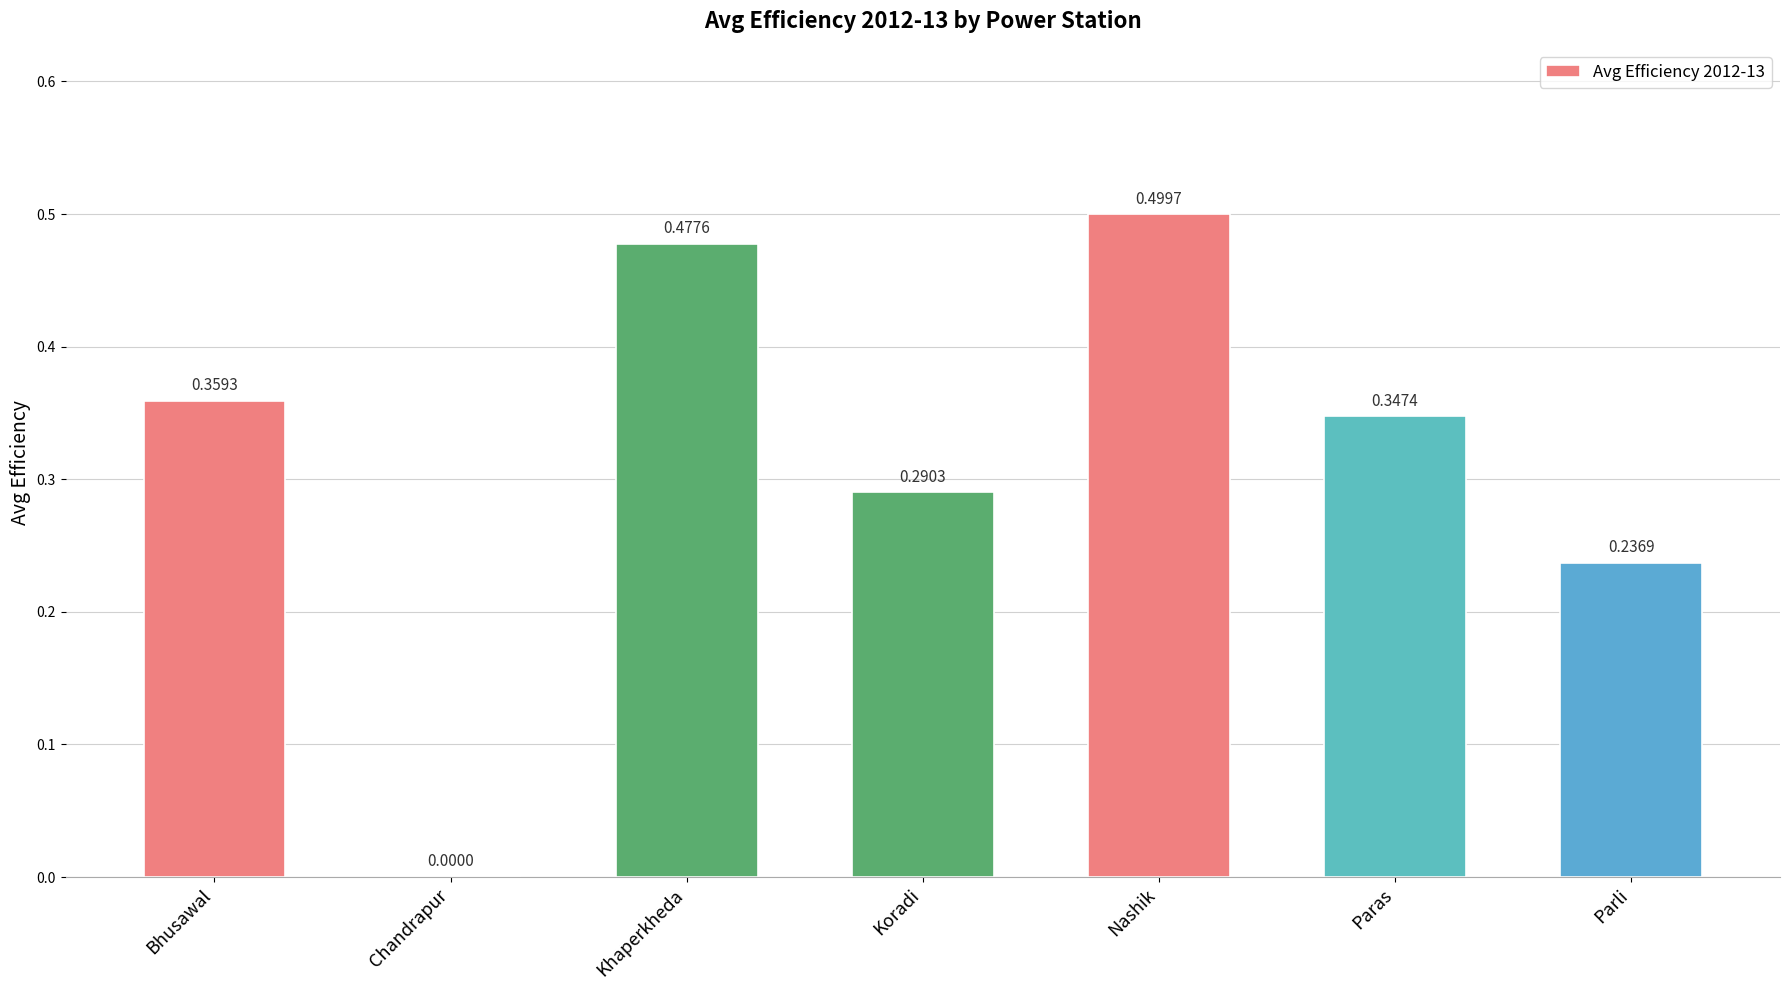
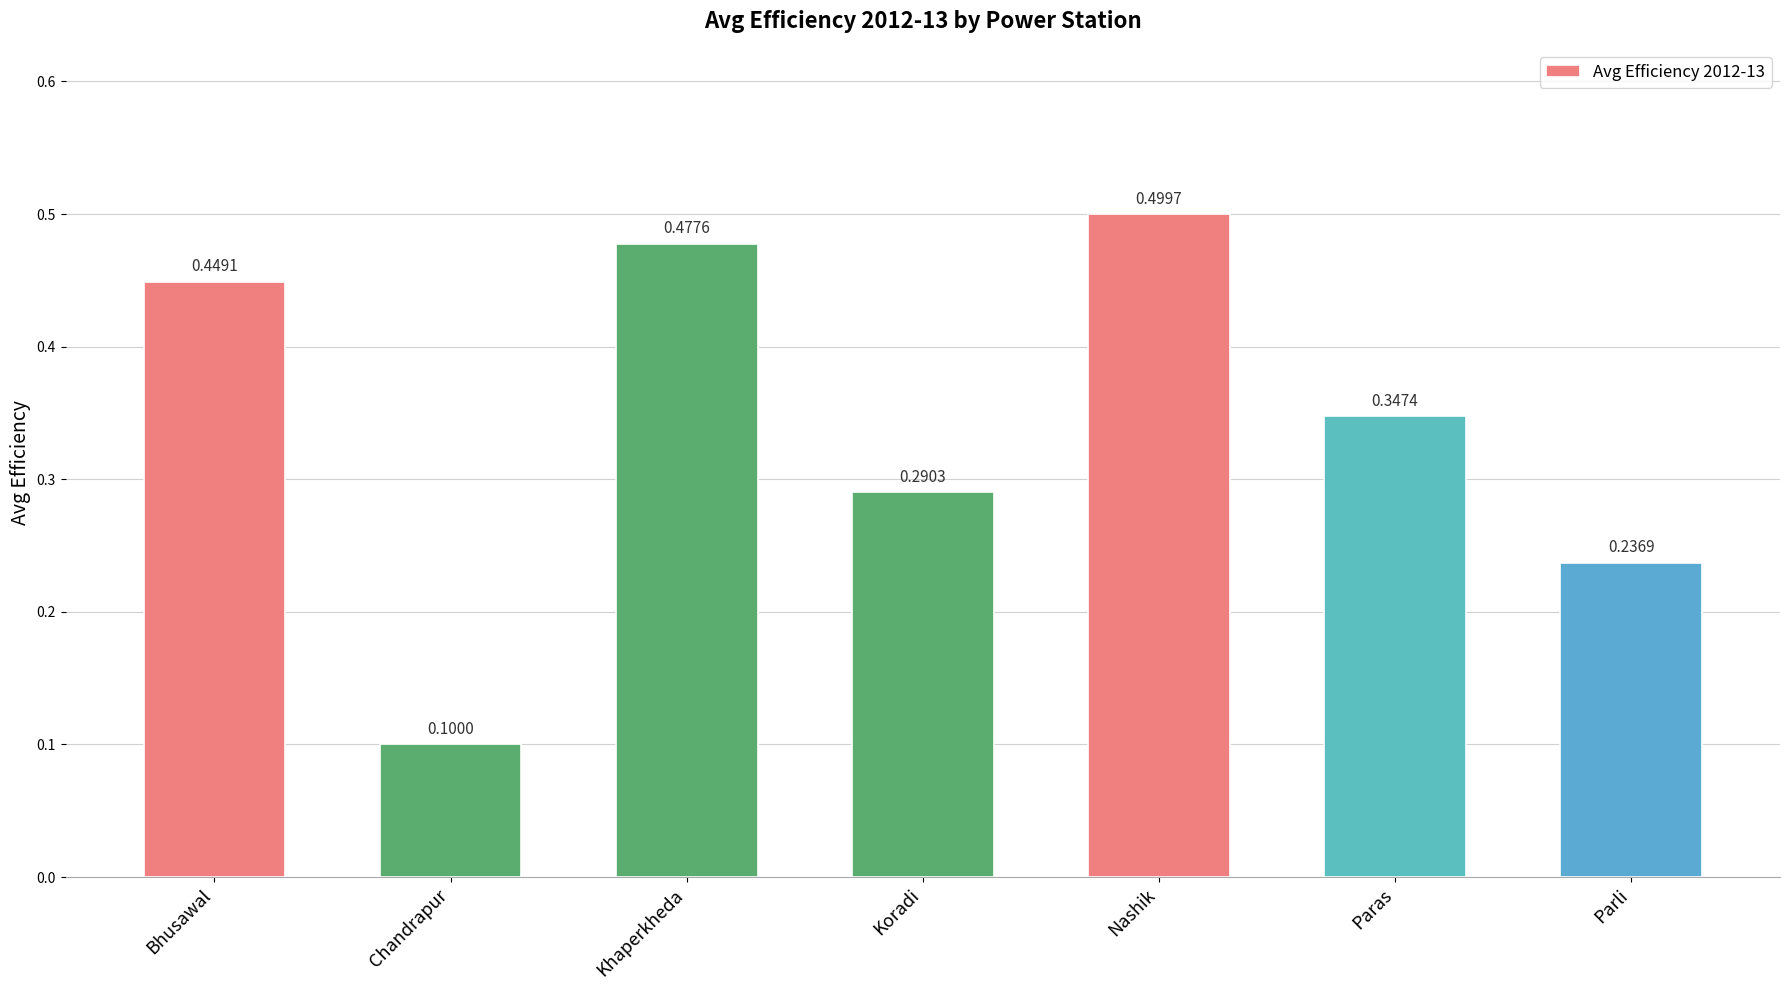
  {
-   "Bhusawal": 0.3593,
-   "Chandrapur": 0.0000,
+   "Bhusawal": 0.4491,
+   "Chandrapur": 0.1000,
    "Khaperkheda": 0.4776,
    "Koradi": 0.2903,
    "Nashik": 0.4997,
    "Paras": 0.3474,
    "Parli": 0.2369
  }
